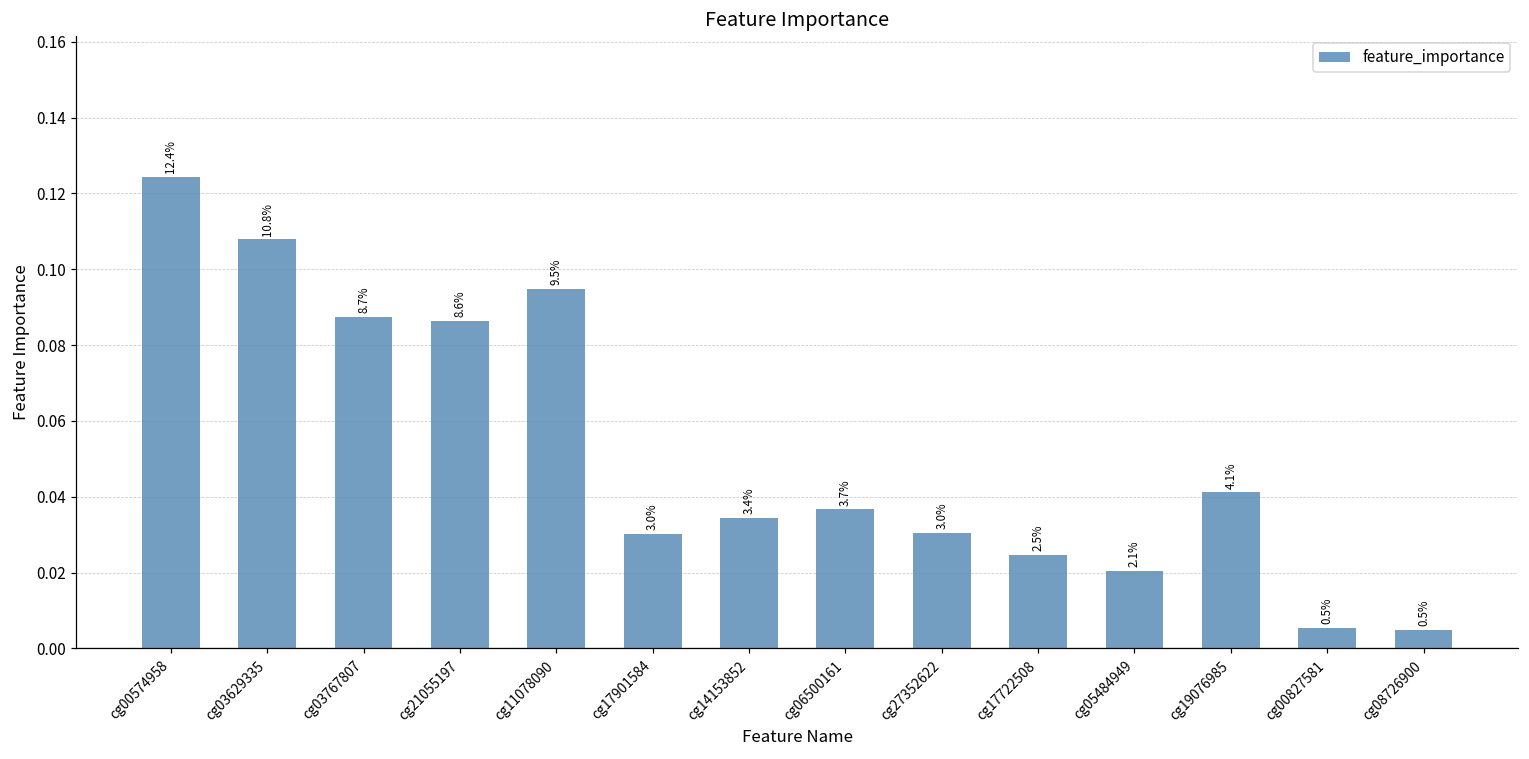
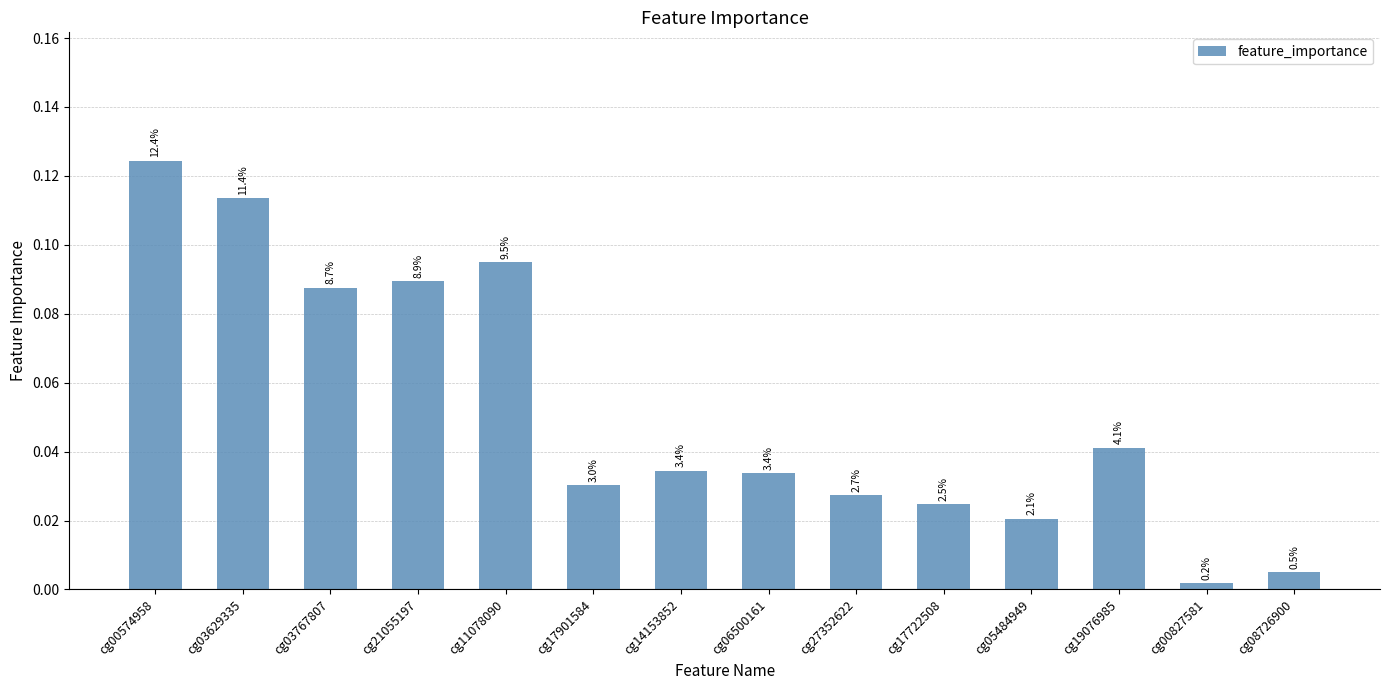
  {
    "cg00574958": "12.4%",
-   "cg03629335": "10.8%",
+   "cg03629335": "11.4%",
    "cg03767807": "8.7%",
-   "cg21055197": "8.6%",
+   "cg21055197": "8.9%",
    "cg11078090": "9.5%",
    "cg17901584": "3.0%",
    "cg14153852": "3.4%",
-   "cg06500161": "3.7%",
-   "cg27352622": "3.0%",
+   "cg06500161": "3.4%",
+   "cg27352622": "2.7%",
    "cg17722508": "2.5%",
    "cg05484949": "2.1%",
    "cg19076985": "4.1%",
-   "cg00827581": "0.5%",
+   "cg00827581": "0.2%",
    "cg08726900": "0.5%"
  }
